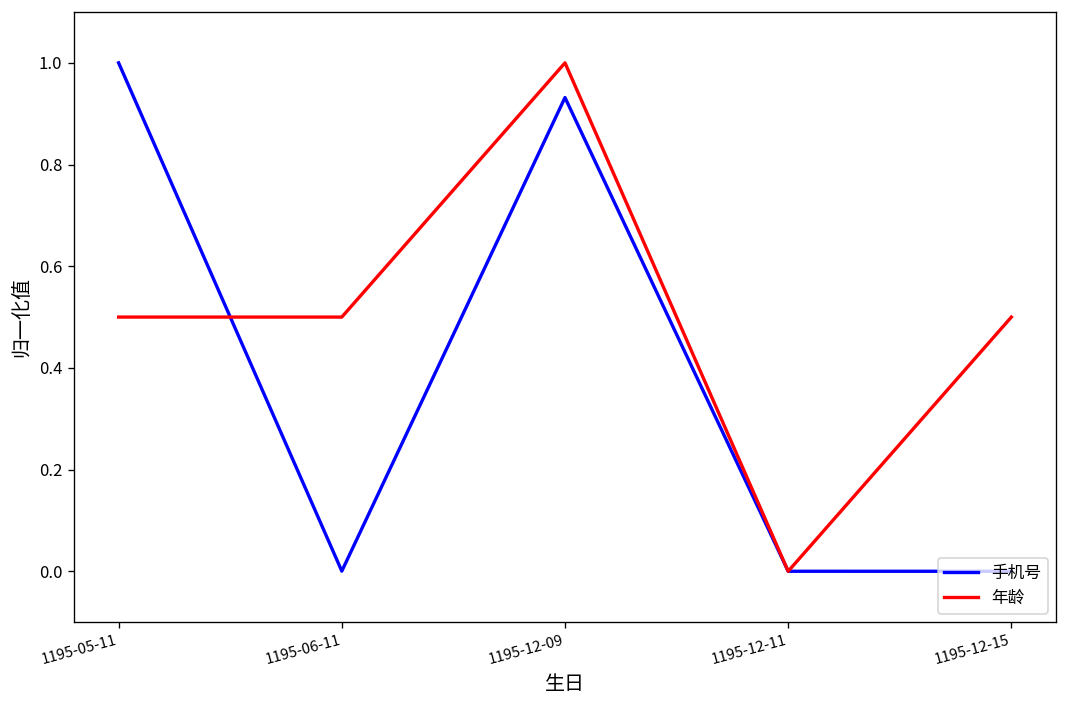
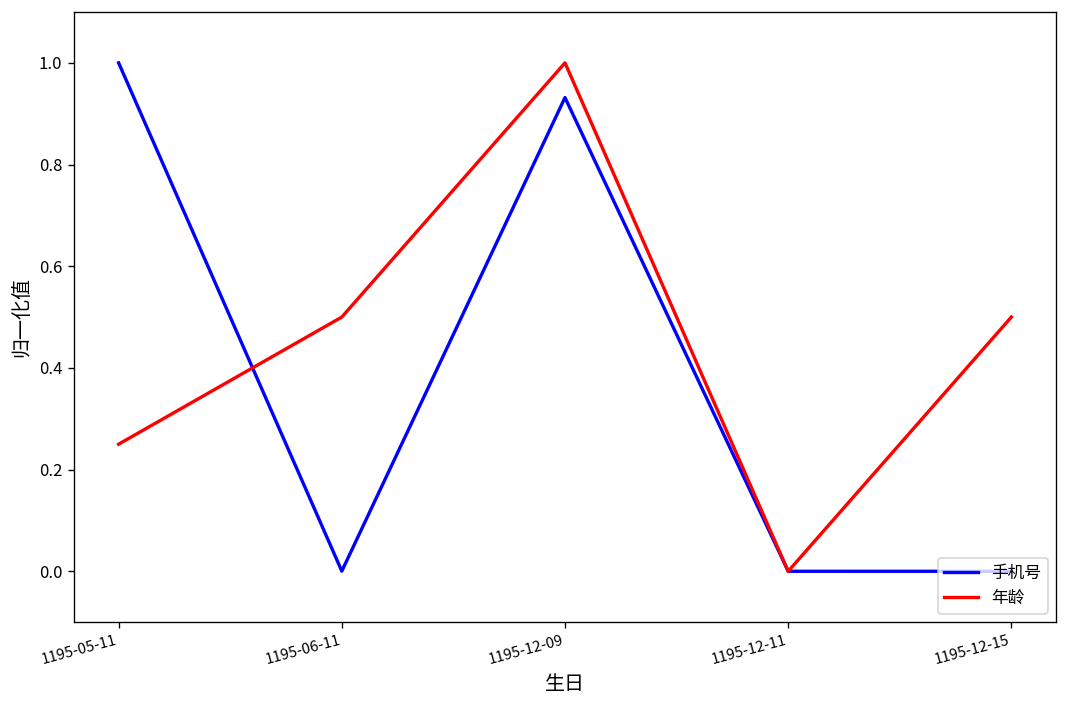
  {
    "手机号": {
      "1195-05-11": 1.00,
      "1195-06-11": 0.00,
      "1195-12-09": 0.93
    },
    "年龄": {
-     "1195-05-11": 0.50,
+     "1195-05-11": 0.25,
      "1195-06-11": 0.50,
      "1195-12-09": 1.00,
      "1195-12-15": 0.50
    }
  }
